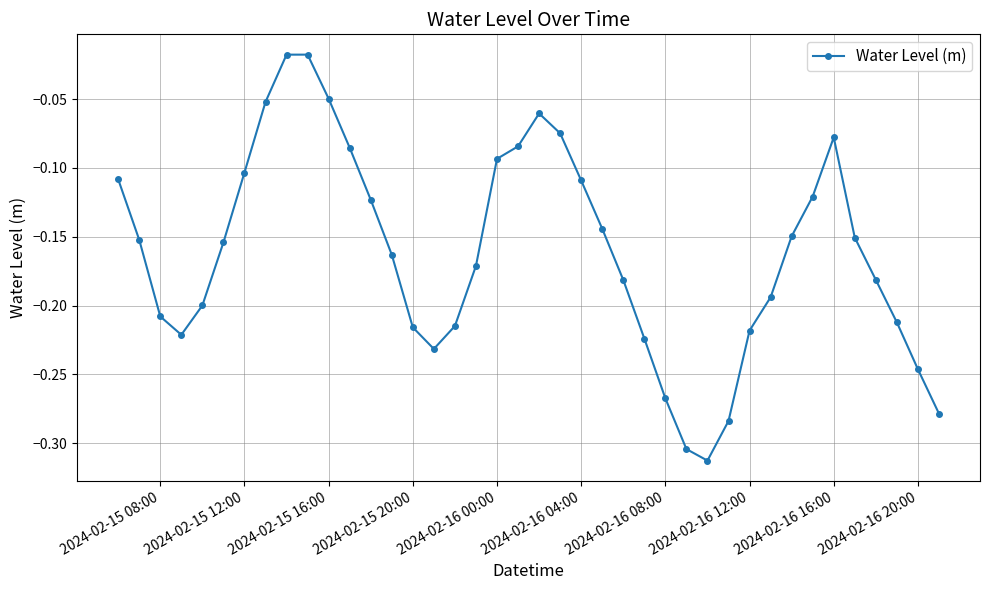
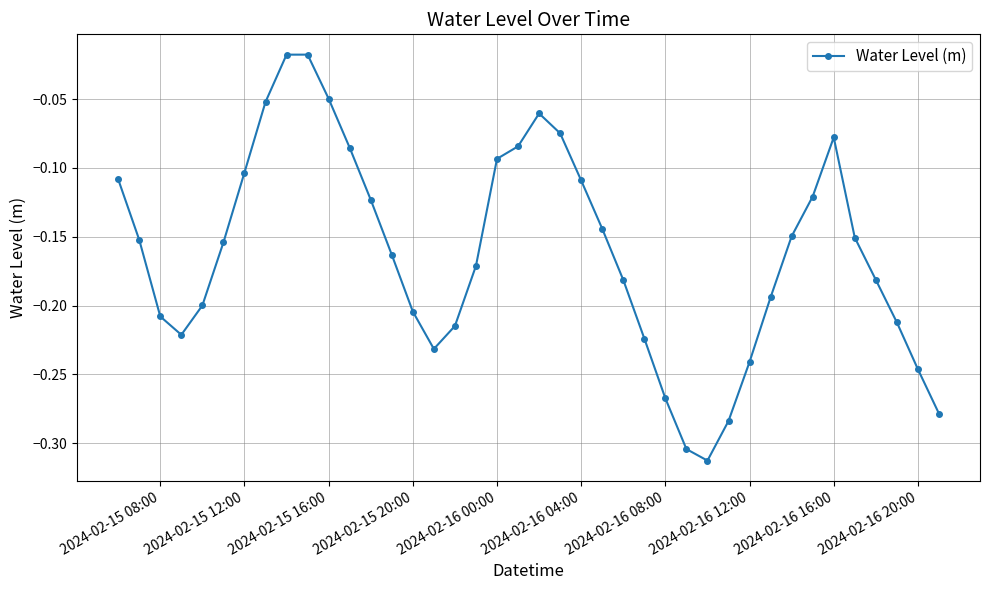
  {
    "2024-02-15 08:00": -0.208,
    "2024-02-15 12:00": -0.103,
    "2024-02-15 16:00": -0.050,
-   "2024-02-15 20:00": -0.216,
+   "2024-02-15 20:00": -0.204,
    "2024-02-16 00:00": -0.093,
    "2024-02-16 04:00": -0.109,
    "2024-02-16 08:00": -0.267,
-   "2024-02-16 12:00": -0.218,
+   "2024-02-16 12:00": -0.241,
    "2024-02-16 16:00": -0.078,
    "2024-02-16 20:00": -0.246
  }
